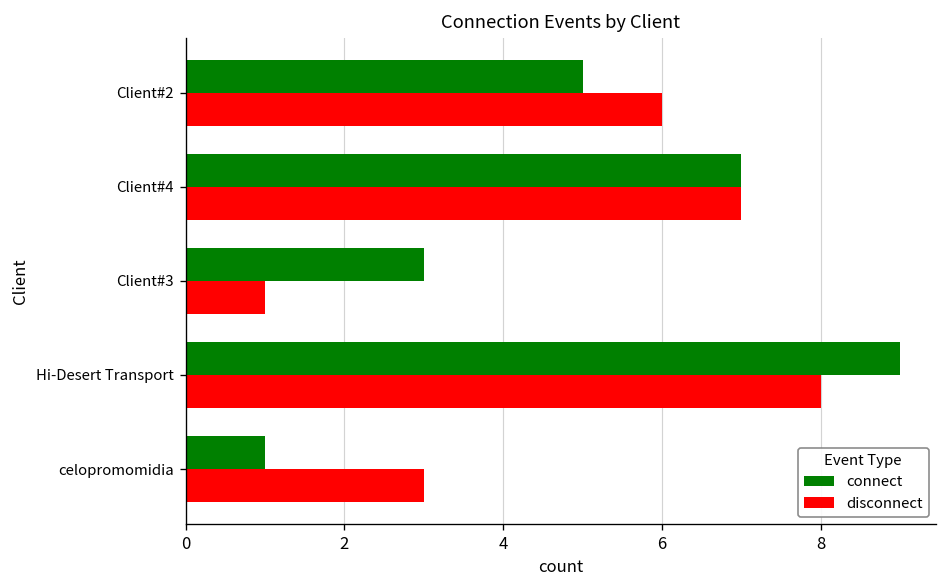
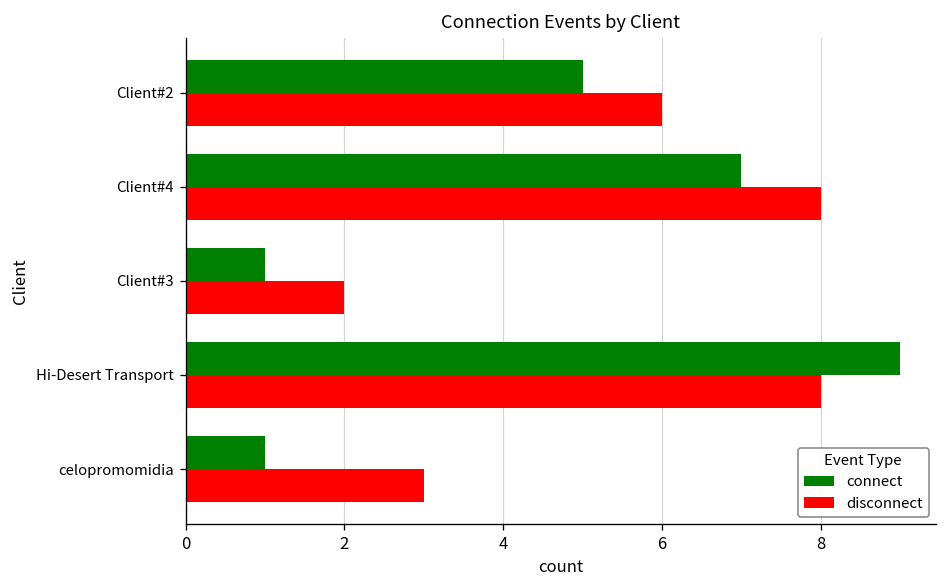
  {
    "connect": {
      "Client#2": 5,
      "Client#4": 7,
-     "Client#3": 3,
+     "Client#3": 1,
      "Hi-Desert Transport": 9,
      "celopromomidia": 1
    },
    "disconnect": {
      "Client#2": 6,
-     "Client#4": 7,
-     "Client#3": 1,
+     "Client#4": 8,
+     "Client#3": 2,
      "Hi-Desert Transport": 8,
      "celopromomidia": 3
    }
  }
